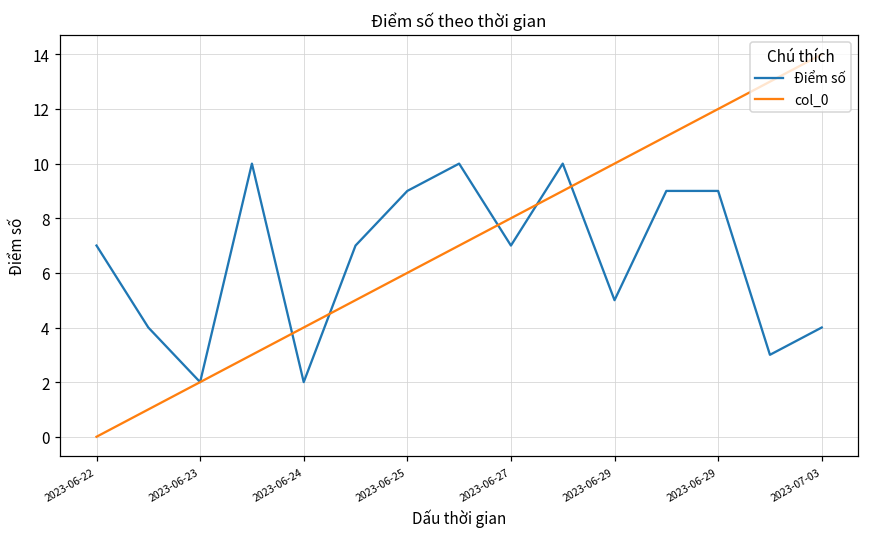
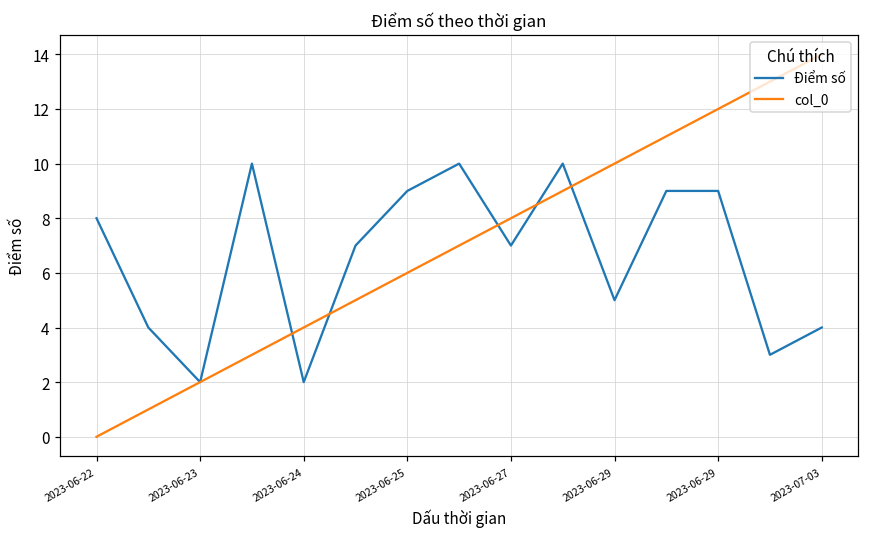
  {
    "Điểm số": {
-     "2023-06-22": 7,
+     "2023-06-22": 8,
      "2023-07-03": 4
    },
    "col_0": {
      "2023-06-22": 0
    }
  }
